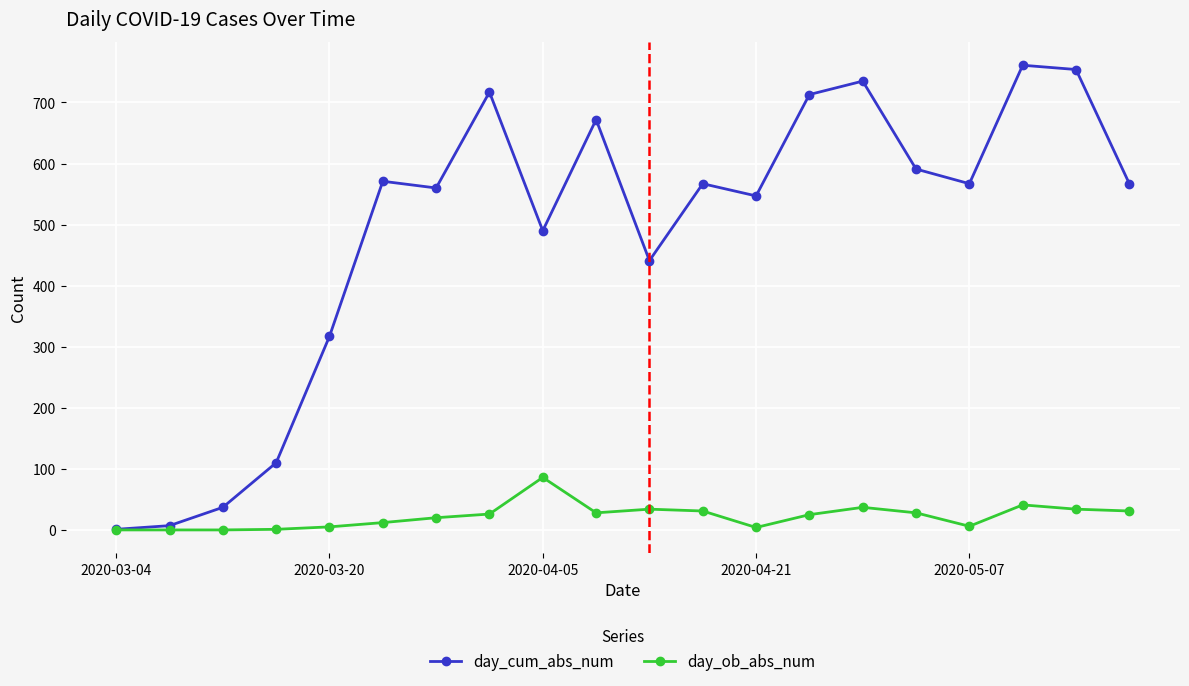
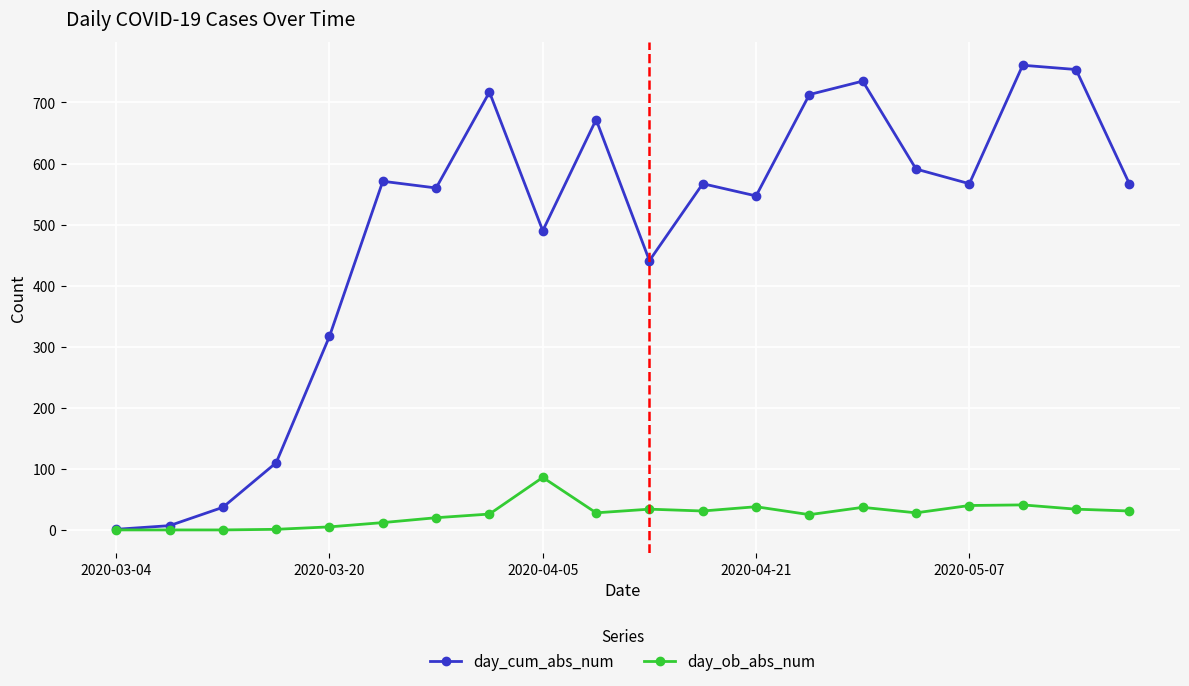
  {
    "day_cum_abs_num": {
      "2020-03-20": 320,
      "2020-04-05": 490,
      "2020-04-21": 550,
      "2020-05-07": 570
    },
    "day_ob_abs_num": {
      "2020-03-20": 10,
      "2020-04-05": 90,
-     "2020-04-21": 0,
-     "2020-05-07": 10
+     "2020-04-21": 40,
+     "2020-05-07": 40
    }
  }
